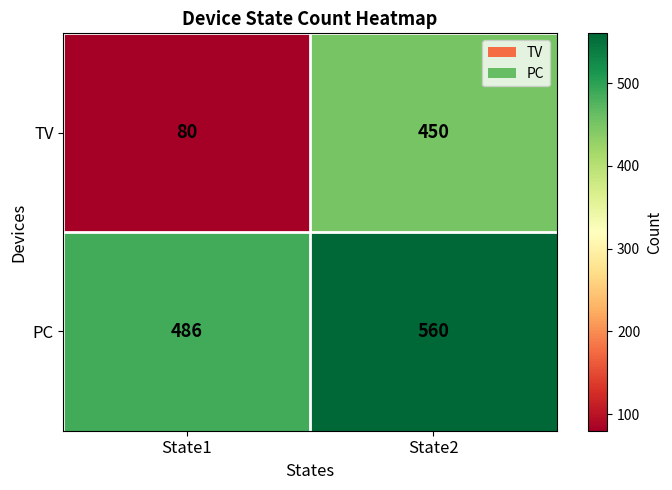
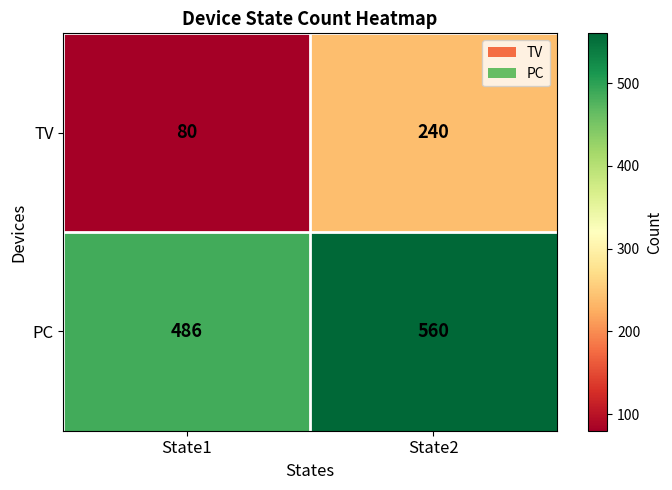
  {
    "TV": {
      "State1": 80,
-     "State2": 450
+     "State2": 240
    },
    "PC": {
      "State1": 486,
      "State2": 560
    }
  }
